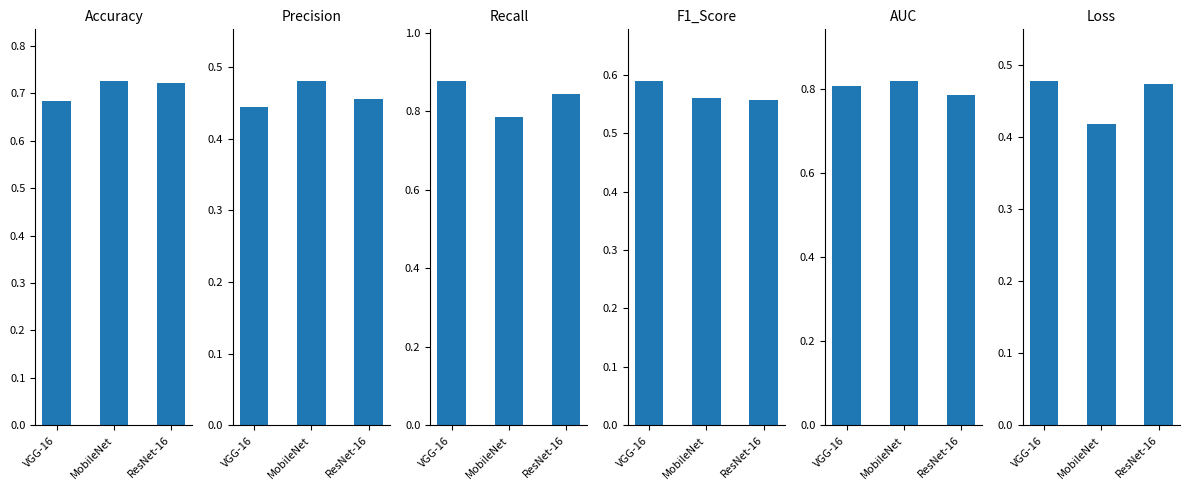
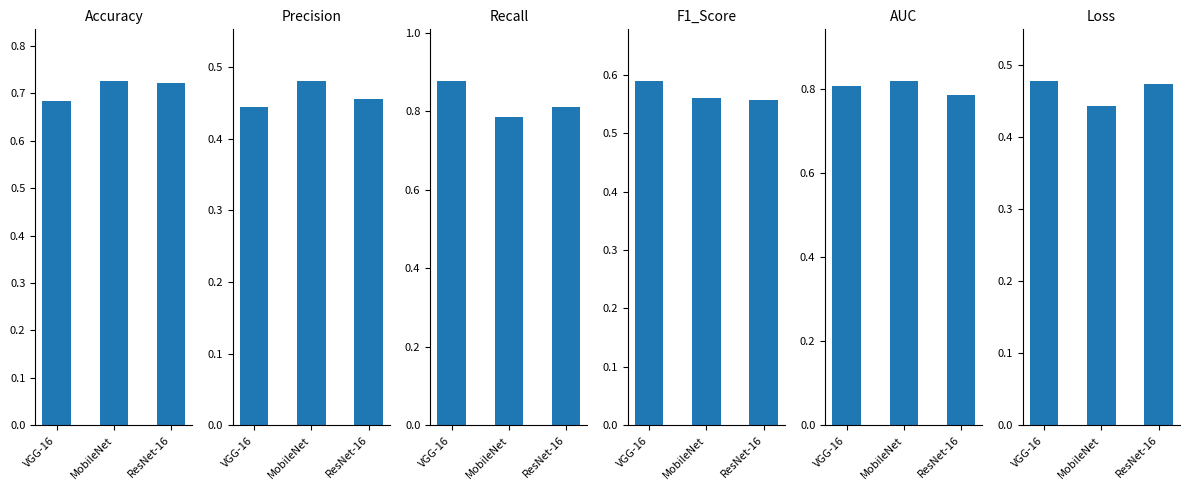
  {
    "Accuracy": {
      "VGG-16": 0.68,
      "MobileNet": 0.73,
      "ResNet-16": 0.72
    },
    "Precision": {
      "VGG-16": 0.44,
      "MobileNet": 0.48,
      "ResNet-16": 0.46
    },
    "Recall": {
      "VGG-16": 0.88,
      "MobileNet": 0.79,
-     "ResNet-16": 0.84
+     "ResNet-16": 0.81
    },
    "F1_Score": {
      "VGG-16": 0.59,
      "MobileNet": 0.56,
      "ResNet-16": 0.56
    },
    "AUC": {
      "VGG-16": 0.81,
      "MobileNet": 0.82,
      "ResNet-16": 0.78
    },
    "Loss": {
      "VGG-16": 0.48,
-     "MobileNet": 0.42,
+     "MobileNet": 0.44,
      "ResNet-16": 0.47
    }
  }
